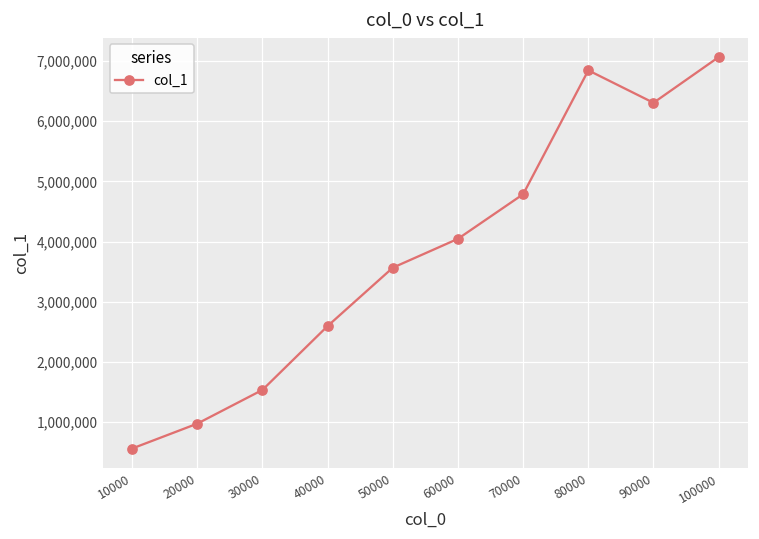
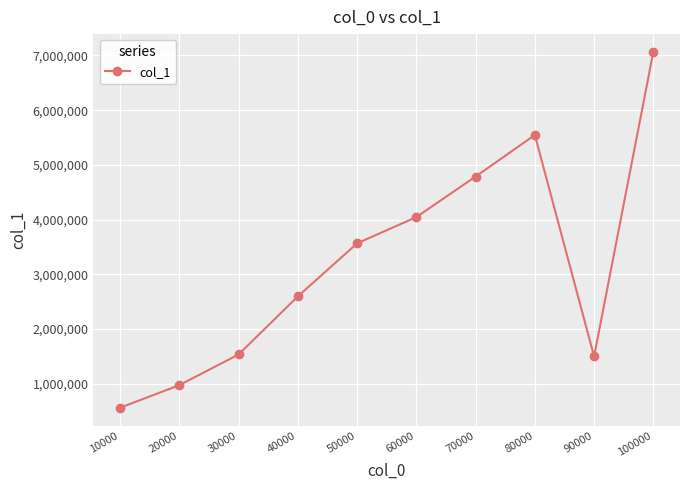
  {
    "10000": "600,000",
    "20000": "1,000,000",
    "30000": "1,500,000",
    "40000": "2,600,000",
    "50000": "3,600,000",
    "60000": "4,000,000",
    "70000": "4,800,000",
-   "80000": "6,800,000",
-   "90000": "6,300,000",
+   "80000": "5,500,000",
+   "90000": "1,500,000",
    "100000": "7,100,000"
  }
